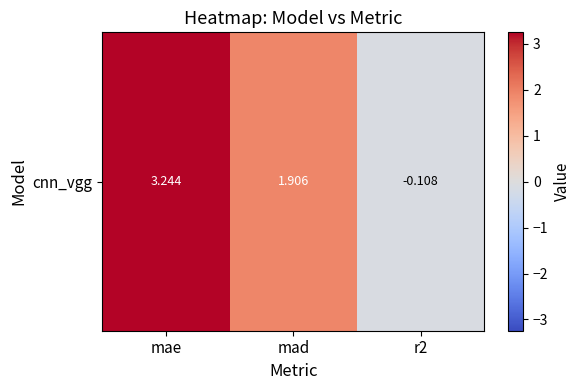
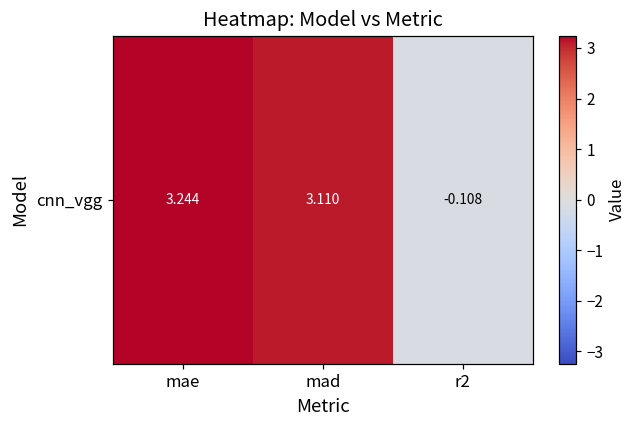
  {
    "cnn_vgg": {
      "mae": 3.244,
-     "mad": 1.906,
+     "mad": 3.110,
      "r2": -0.108
    }
  }
